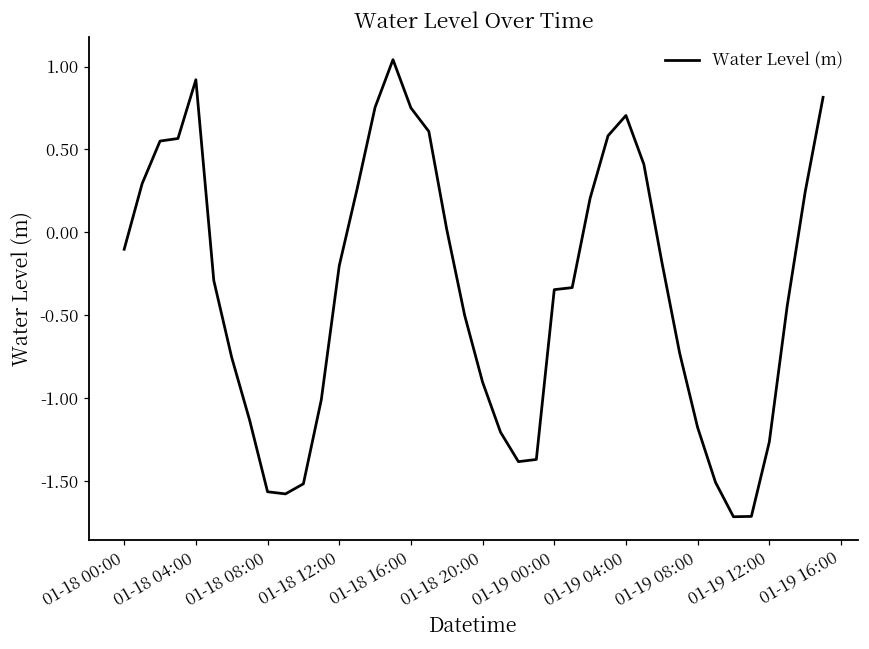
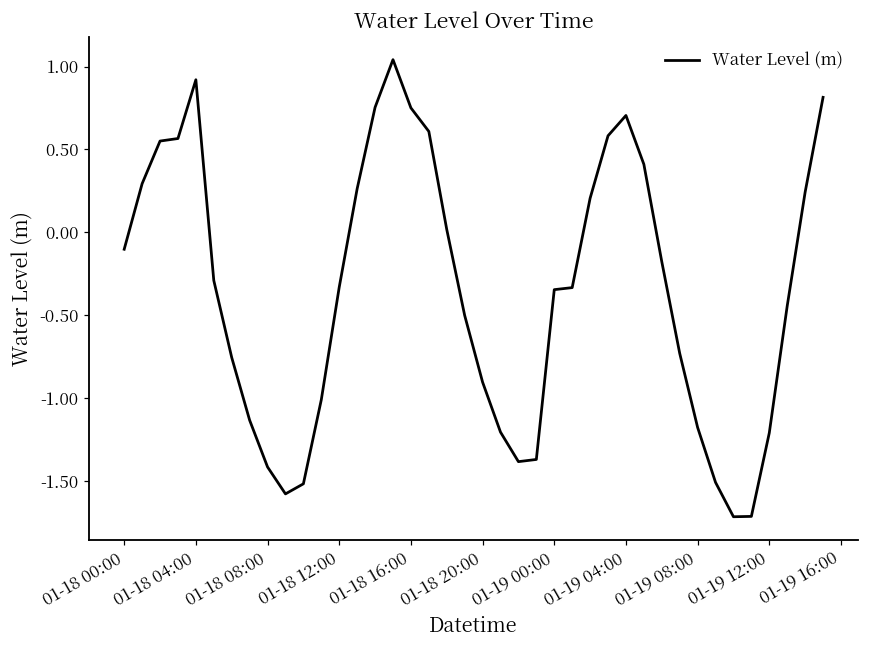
  {
    "01-18 00:00": -0.10,
    "01-18 04:00": 0.92,
-   "01-18 08:00": -1.56,
-   "01-18 12:00": -0.20,
+   "01-18 08:00": -1.41,
+   "01-18 12:00": -0.33,
    "01-18 16:00": 0.75,
    "01-18 20:00": -0.90,
    "01-19 00:00": -0.35,
    "01-19 04:00": 0.70,
    "01-19 08:00": -1.18,
-   "01-19 12:00": -1.26
+   "01-19 12:00": -1.21
  }
